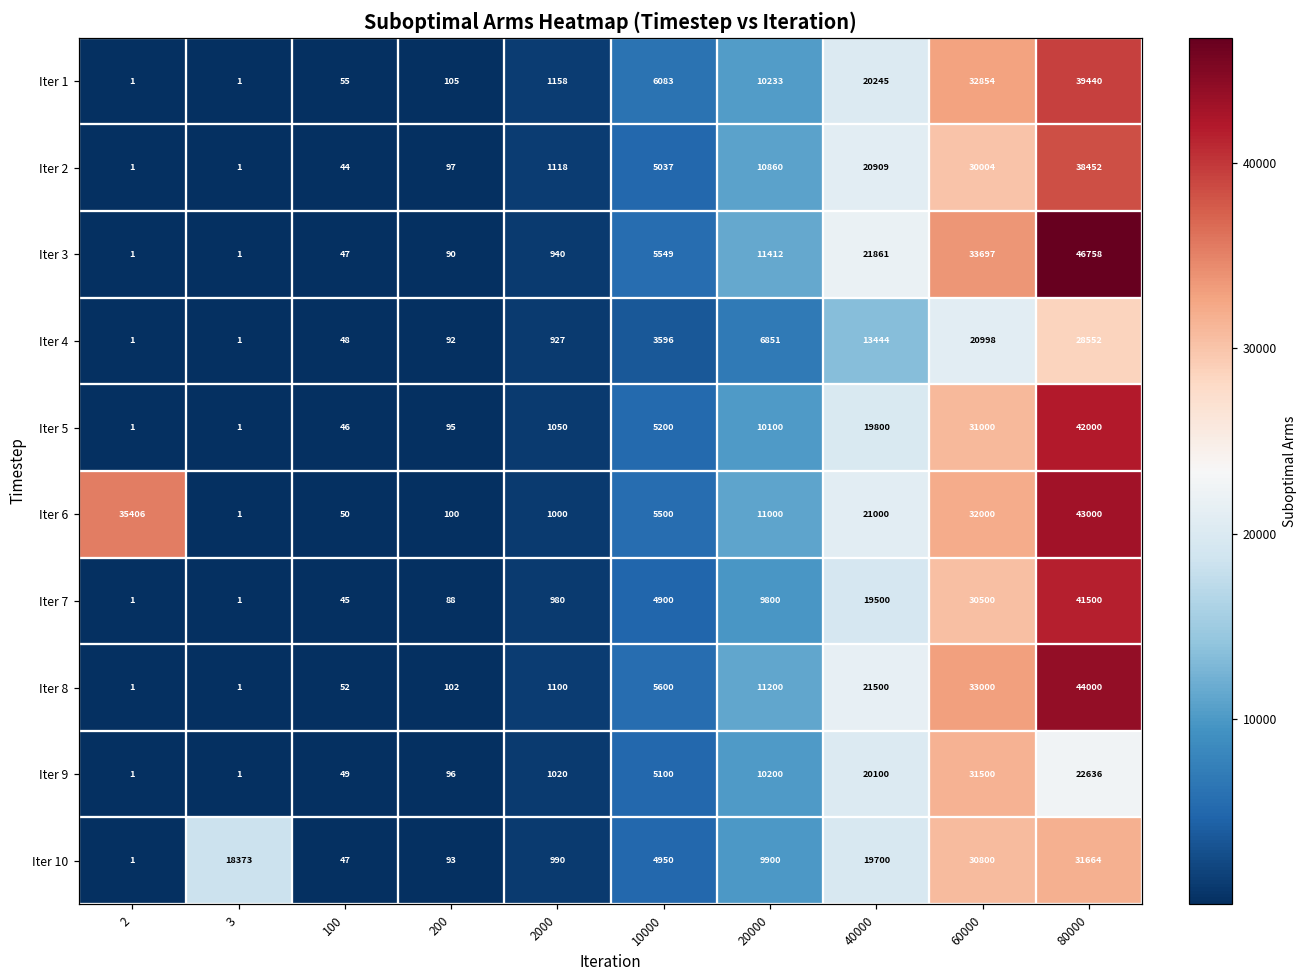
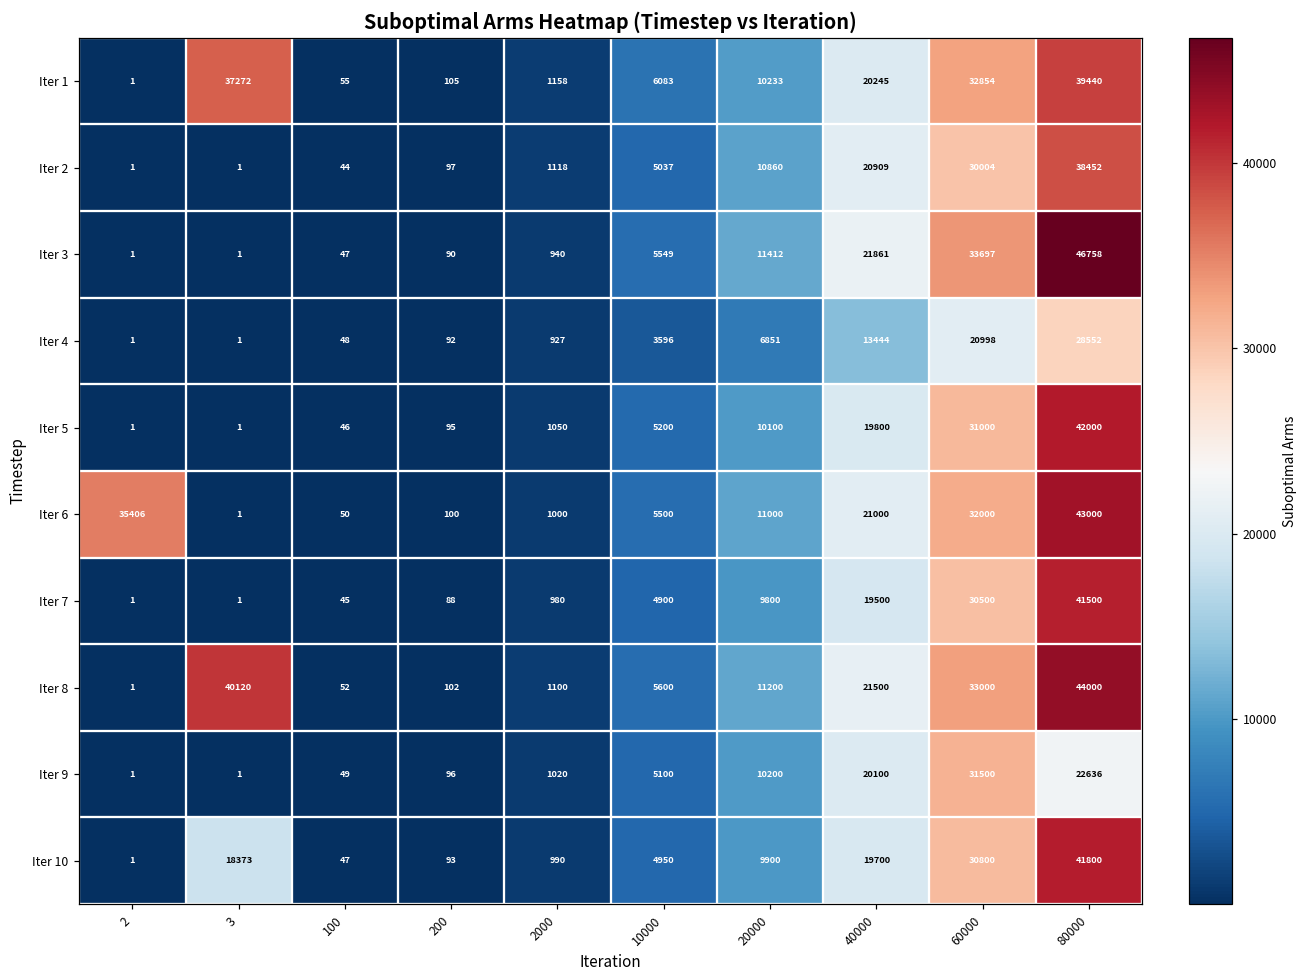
  {
    "Iter 1": {
      "2": 1,
-     "3": 1,
+     "3": 37272,
      "100": 55,
      "200": 105,
      "2000": 1158,
      "10000": 6083,
      "20000": 10233,
      "40000": 20245,
      "60000": 32854,
      "80000": 39440
    },
    "Iter 2": {
      "2": 1,
      "3": 1,
      "100": 44,
      "200": 97,
      "2000": 1118,
      "10000": 5037,
      "20000": 10860,
      "40000": 20909,
      "60000": 30004,
      "80000": 38452
    },
    "Iter 3": {
      "2": 1,
      "3": 1,
      "100": 47,
      "200": 90,
      "2000": 940,
      "10000": 5549,
      "20000": 11412,
      "40000": 21861,
      "60000": 33697,
      "80000": 46758
    },
    "Iter 4": {
      "2": 1,
      "3": 1,
      "100": 48,
      "200": 92,
      "2000": 927,
      "10000": 3596,
      "20000": 6851,
      "40000": 13444,
      "60000": 20998,
      "80000": 28552
    },
    "Iter 5": {
      "2": 1,
      "3": 1,
      "100": 46,
      "200": 95,
      "2000": 1050,
      "10000": 5200,
      "20000": 10100,
      "40000": 19800,
      "60000": 31000,
      "80000": 42000
    },
    "Iter 6": {
      "2": 35406,
      "3": 1,
      "100": 50,
      "200": 100,
      "2000": 1000,
      "10000": 5500,
      "20000": 11000,
      "40000": 21000,
      "60000": 32000,
      "80000": 43000
    },
    "Iter 7": {
      "2": 1,
      "3": 1,
      "100": 45,
      "200": 88,
      "2000": 980,
      "10000": 4900,
      "20000": 9800,
      "40000": 19500,
      "60000": 30500,
      "80000": 41500
    },
    "Iter 8": {
      "2": 1,
-     "3": 1,
+     "3": 40120,
      "100": 52,
      "200": 102,
      "2000": 1100,
      "10000": 5600,
      "20000": 11200,
      "40000": 21500,
      "60000": 33000,
      "80000": 44000
    },
    "Iter 9": {
      "2": 1,
      "3": 1,
      "100": 49,
      "200": 96,
      "2000": 1020,
      "10000": 5100,
      "20000": 10200,
      "40000": 20100,
      "60000": 31500,
      "80000": 22636
    },
    "Iter 10": {
      "2": 1,
      "3": 18373,
      "100": 47,
      "200": 93,
      "2000": 990,
      "10000": 4950,
      "20000": 9900,
      "40000": 19700,
      "60000": 30800,
-     "80000": 31664
+     "80000": 41800
    }
  }
